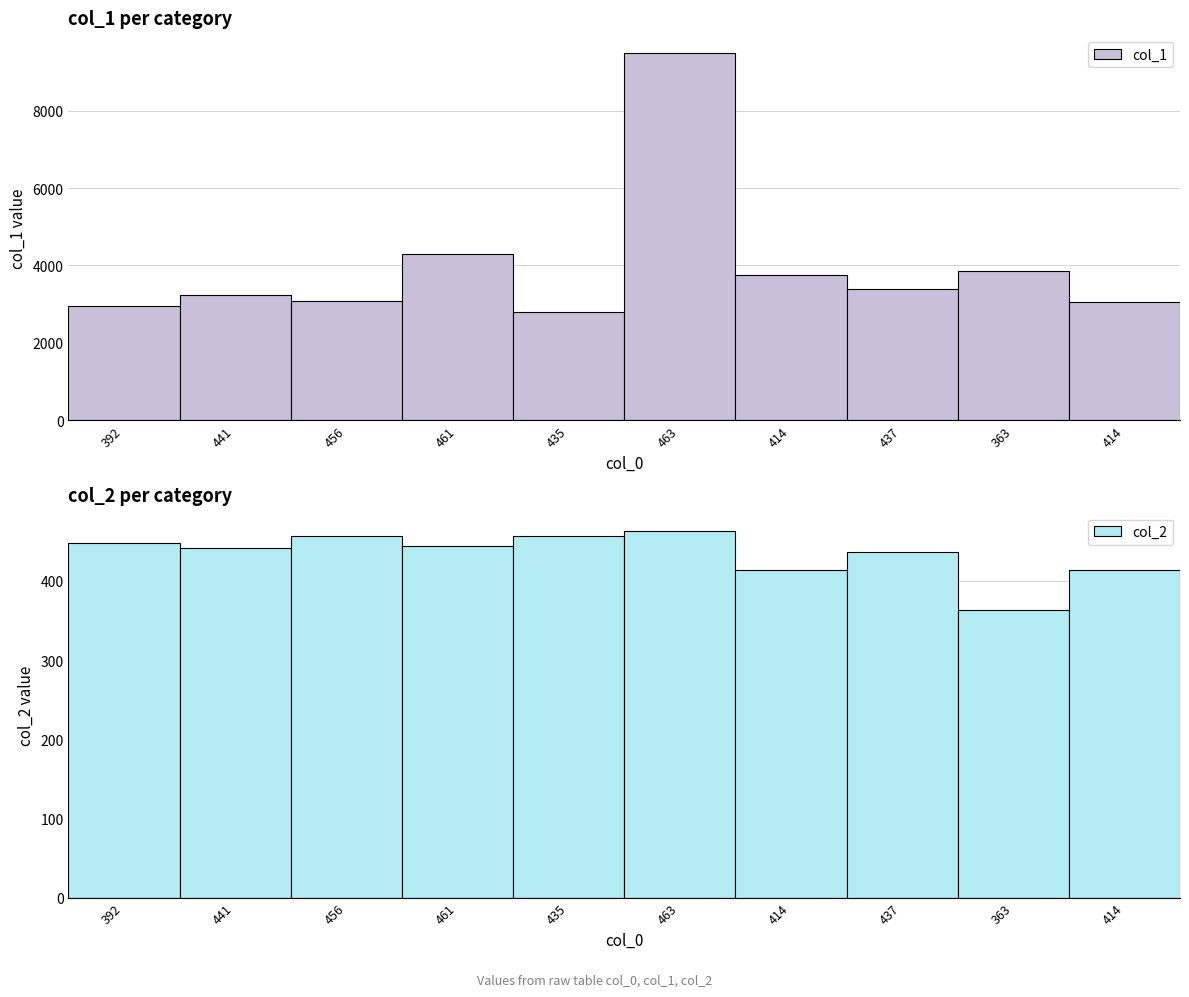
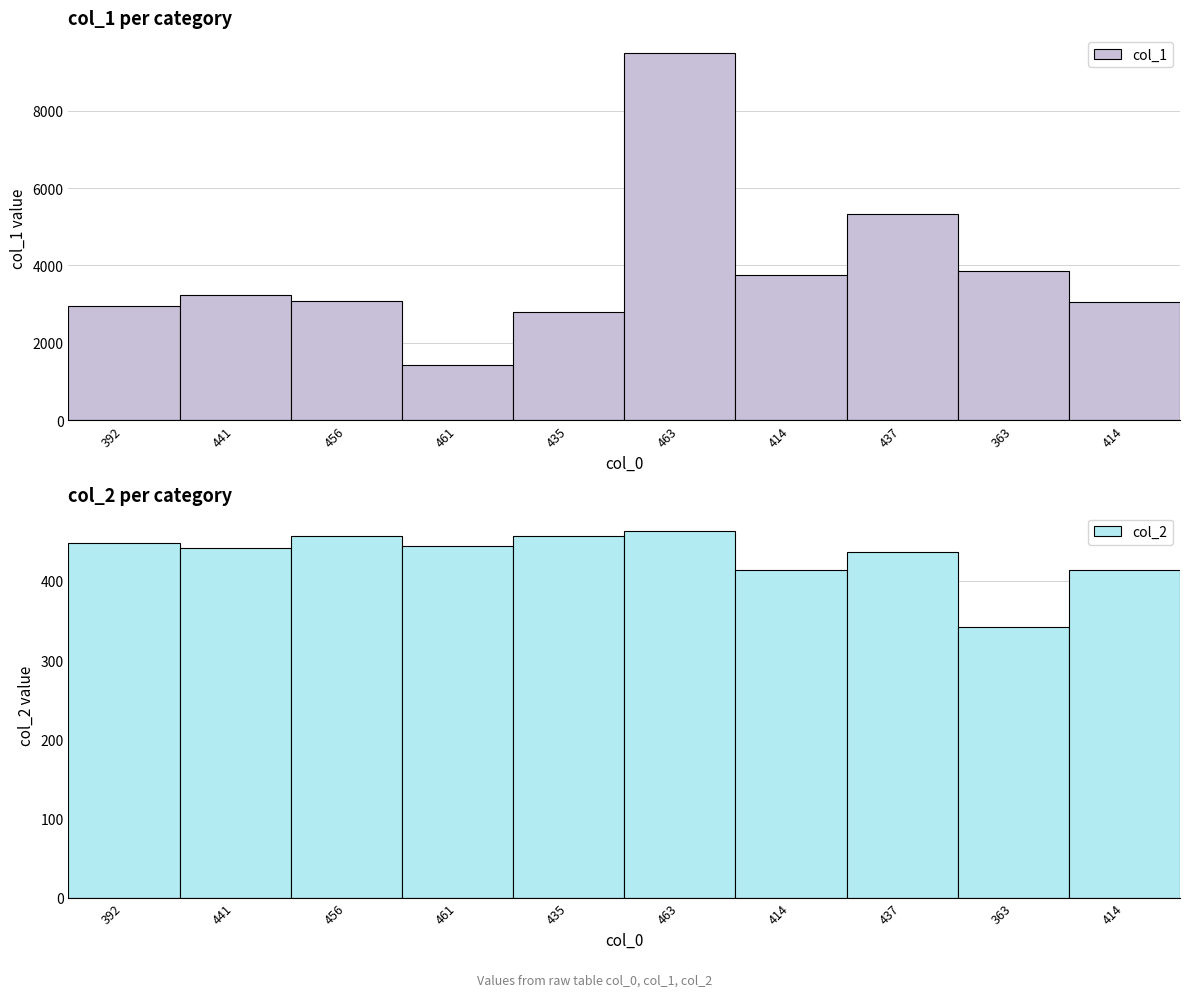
  {
    "col_1 per category": {
      "392": 2900,
      "441": 3200,
      "456": 3100,
-     "461": 4300,
+     "461": 1400,
      "435": 2800,
      "463": 9500,
-     "437": 3400,
+     "437": 5300,
      "363": 3800
    },
    "col_2 per category": {
      "392": 450,
      "441": 440,
      "456": 460,
      "461": 440,
      "435": 460,
      "463": 460,
      "437": 440,
-     "363": 360
+     "363": 340
    }
  }
